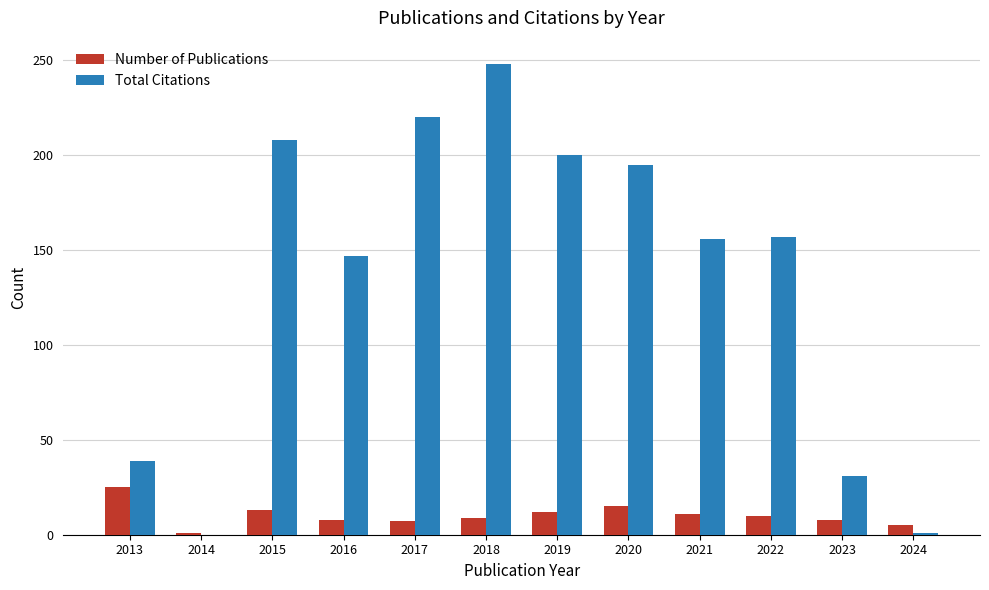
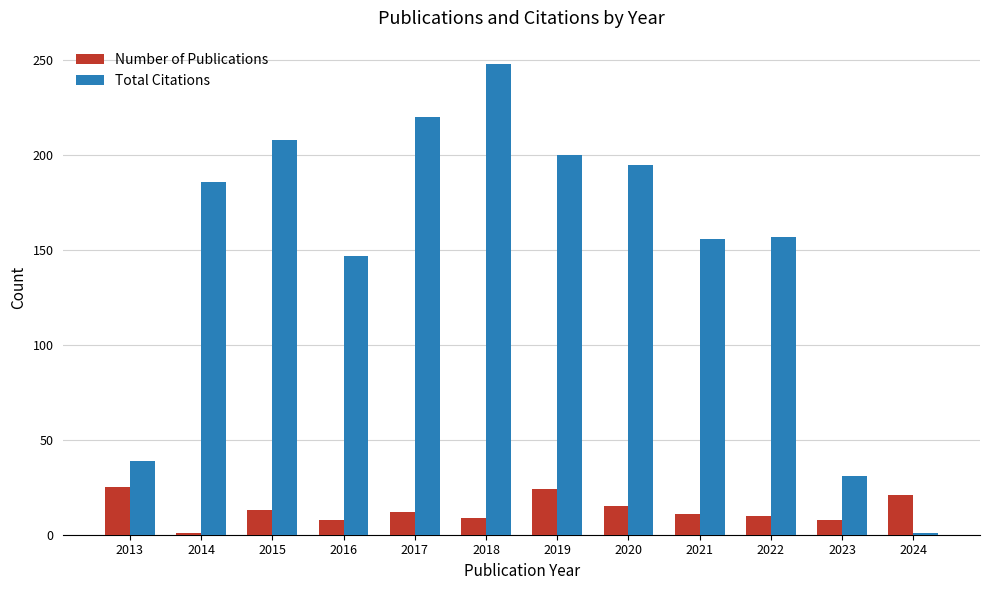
  {
    "Number of Publications": {
      "2013": 25,
      "2015": 13,
      "2016": 8,
-     "2017": 7,
+     "2017": 12,
      "2018": 9,
-     "2019": 12,
+     "2019": 24,
      "2020": 15,
      "2021": 11,
      "2022": 10,
      "2023": 8,
-     "2024": 5
+     "2024": 21
    },
    "Total Citations": {
      "2013": 39,
-     "2014": 0,
+     "2014": 186,
      "2015": 208,
      "2016": 147,
      "2017": 220,
      "2018": 248,
      "2019": 200,
      "2020": 195,
      "2021": 156,
      "2022": 157,
      "2023": 31
    }
  }
